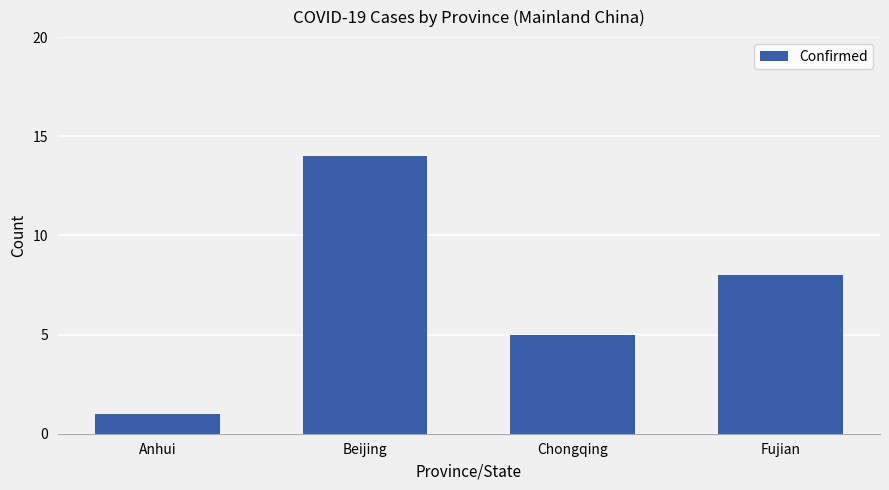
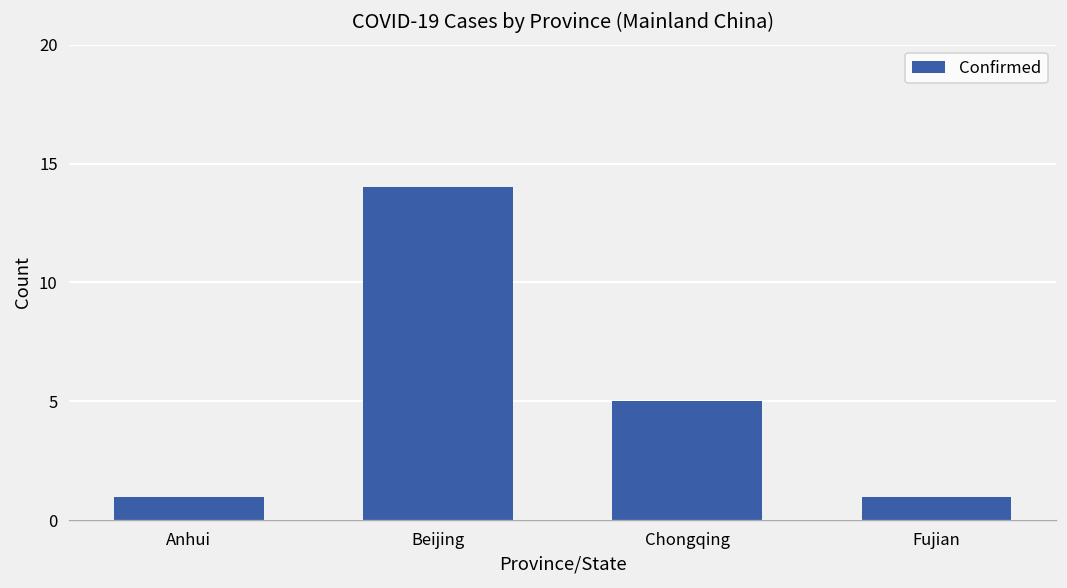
  {
    "Anhui": 1,
    "Beijing": 14,
    "Chongqing": 5,
-   "Fujian": 8
+   "Fujian": 1
  }
